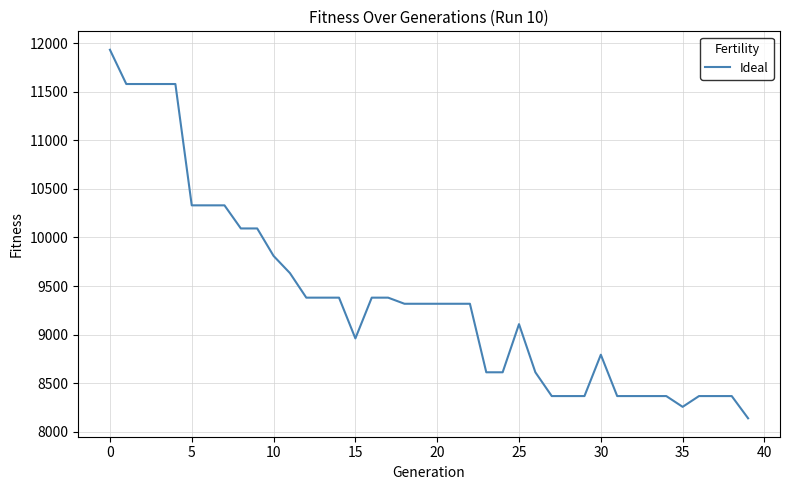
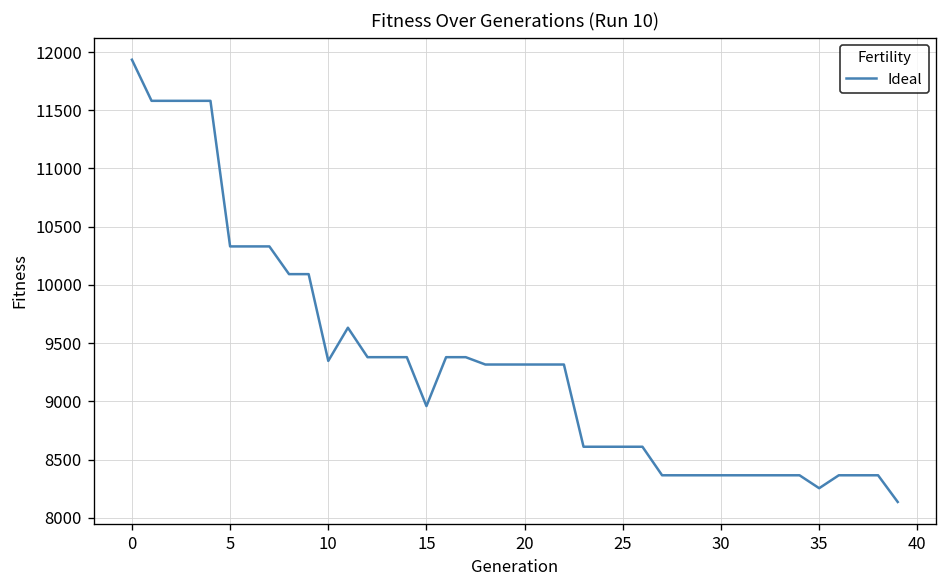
  {
    "0": 11900,
    "5": 10300,
-   "10": 9800,
+   "10": 9300,
    "15": 9000,
    "20": 9300,
-   "25": 9100,
-   "30": 8800,
+   "25": 8600,
+   "30": 8400,
    "35": 8300
  }
